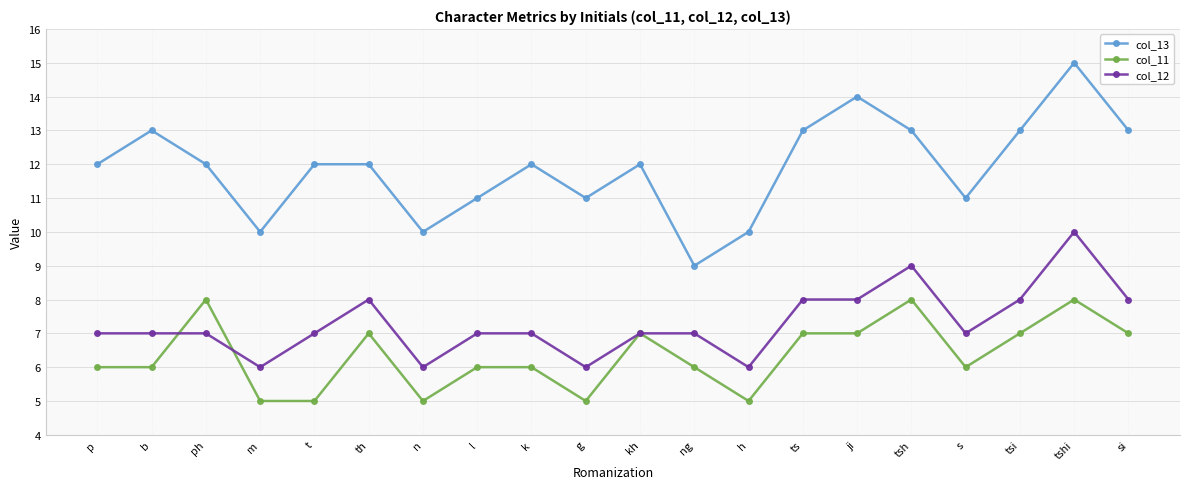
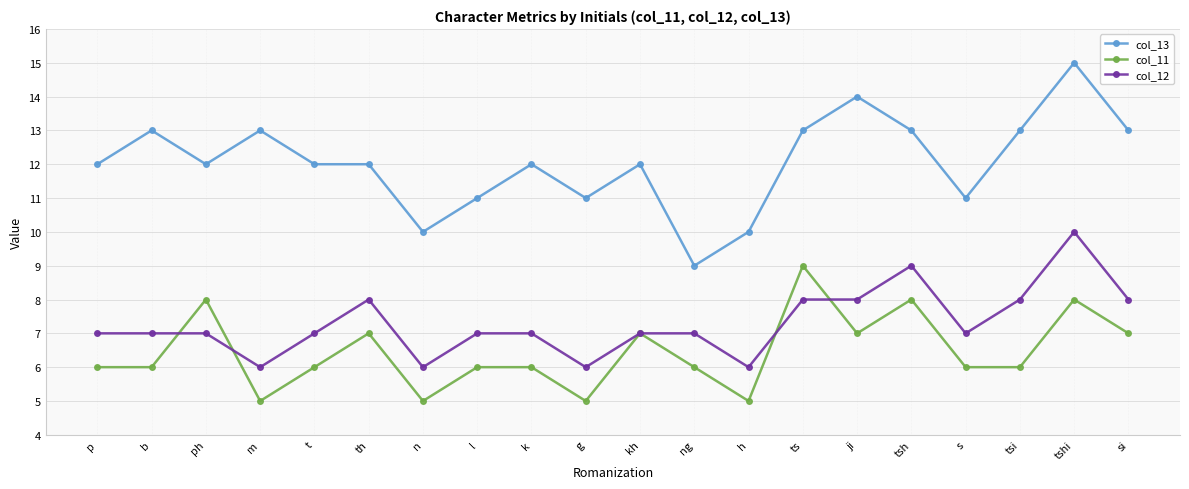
  {
    "col_13": {
      "p": 12,
      "b": 13,
      "ph": 12,
-     "m": 10,
+     "m": 13,
      "t": 12,
      "th": 12,
      "n": 10,
      "l": 11,
      "k": 12,
      "g": 11,
      "kh": 12,
      "ng": 9,
      "h": 10,
      "ts": 13,
      "ji": 14,
      "tsh": 13,
      "s": 11,
      "tsi": 13,
      "tshi": 15,
      "si": 13
    },
    "col_11": {
      "p": 6,
      "b": 6,
      "ph": 8,
      "m": 5,
-     "t": 5,
+     "t": 6,
      "th": 7,
      "n": 5,
      "l": 6,
      "k": 6,
      "g": 5,
      "ng": 6,
      "h": 5,
-     "ts": 7,
+     "ts": 9,
      "ji": 7,
      "tsh": 8,
      "s": 6,
-     "tsi": 7,
+     "tsi": 6,
      "tshi": 8,
      "si": 7
    },
    "col_12": {
      "p": 7,
      "b": 7,
      "ph": 7,
      "m": 6,
      "t": 7,
      "th": 8,
      "n": 6,
      "l": 7,
      "k": 7,
      "g": 6,
      "ng": 7,
      "h": 6,
      "ts": 8,
      "ji": 8,
      "tsh": 9,
      "s": 7,
      "tsi": 8,
      "tshi": 10,
      "si": 8
    }
  }
